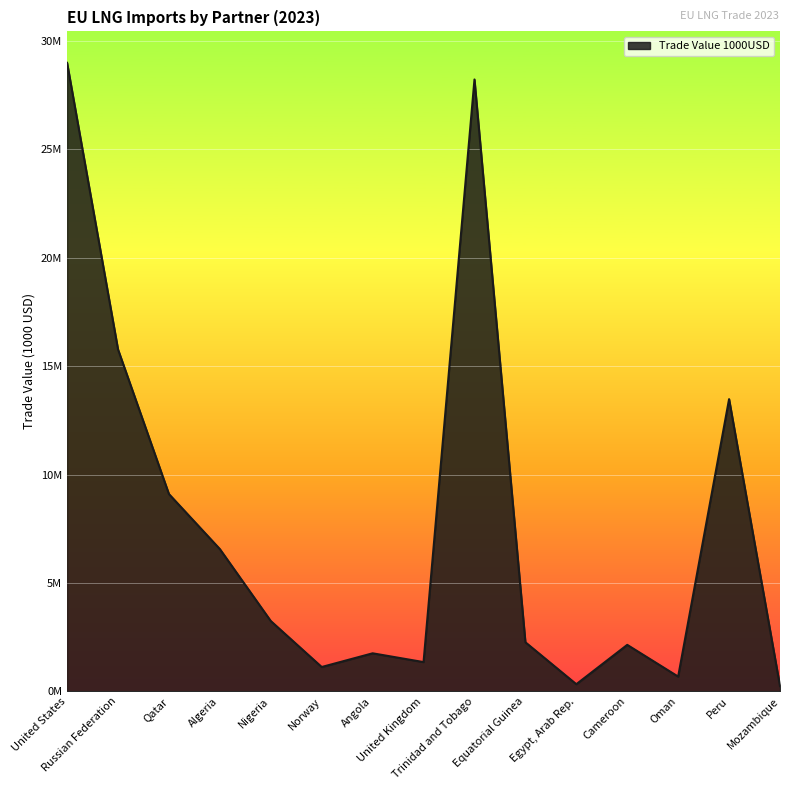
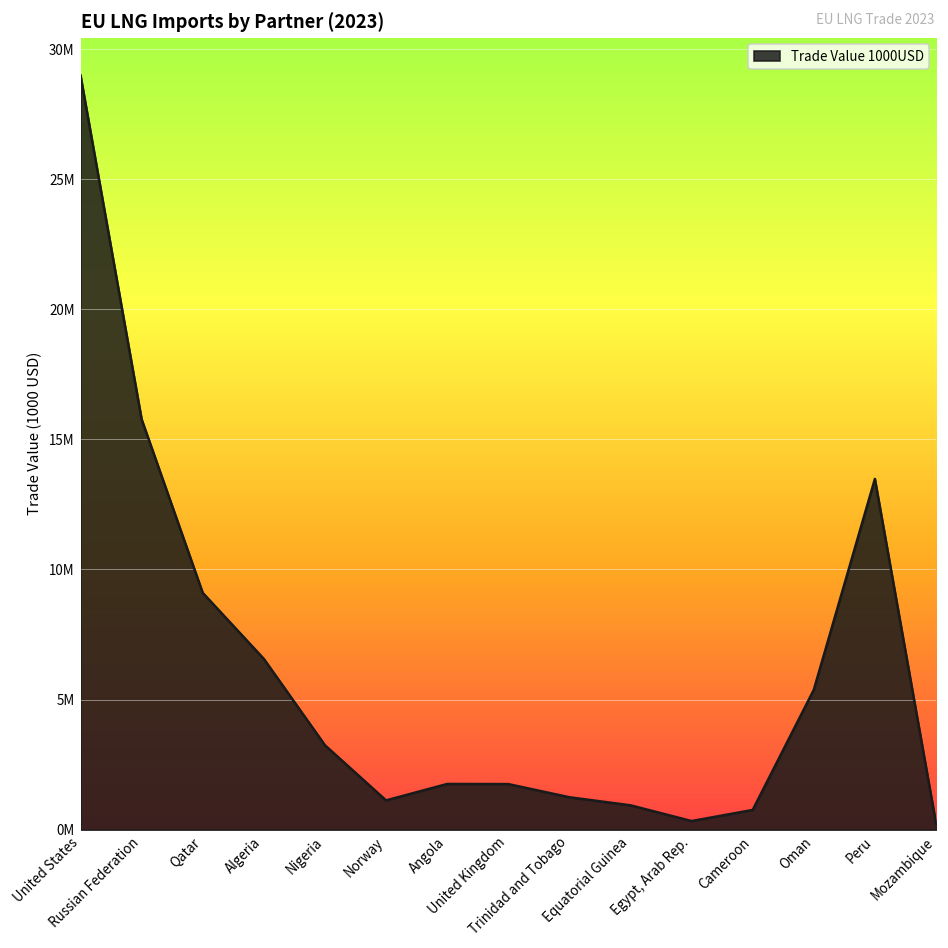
  {
    "United States": 29000000,
    "Russian Federation": 15800000,
    "Qatar": 9100000,
    "Algeria": 6600000,
    "Nigeria": 3200000,
    "Norway": 1100000,
    "Angola": 1800000,
-   "United Kingdom": 1400000,
-   "Trinidad and Tobago": 28200000,
-   "Equatorial Guinea": 2300000,
+   "United Kingdom": 1800000,
+   "Trinidad and Tobago": 1200000,
+   "Equatorial Guinea": 900000,
    "Egypt, Arab Rep.": 300000,
-   "Cameroon": 2100000,
-   "Oman": 700000,
+   "Cameroon": 800000,
+   "Oman": 5400000,
    "Peru": 13500000,
    "Mozambique": 200000
  }
